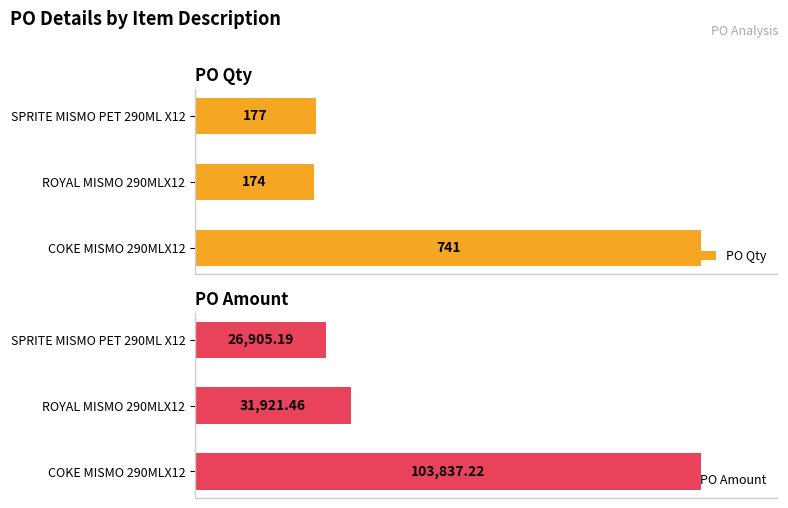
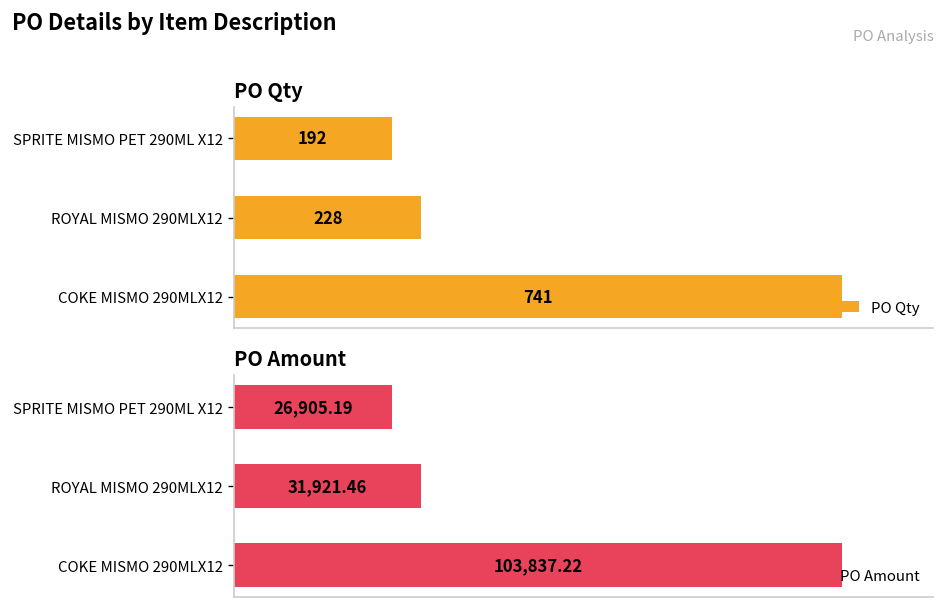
  {
    "PO Qty": {
-     "SPRITE MISMO PET 290ML X12": "177",
-     "ROYAL MISMO 290MLX12": "174",
+     "SPRITE MISMO PET 290ML X12": "192",
+     "ROYAL MISMO 290MLX12": "228",
      "COKE MISMO 290MLX12": "741"
    },
    "PO Amount": {
      "SPRITE MISMO PET 290ML X12": "26,905.19",
      "ROYAL MISMO 290MLX12": "31,921.46",
      "COKE MISMO 290MLX12": "103,837.22"
    }
  }
